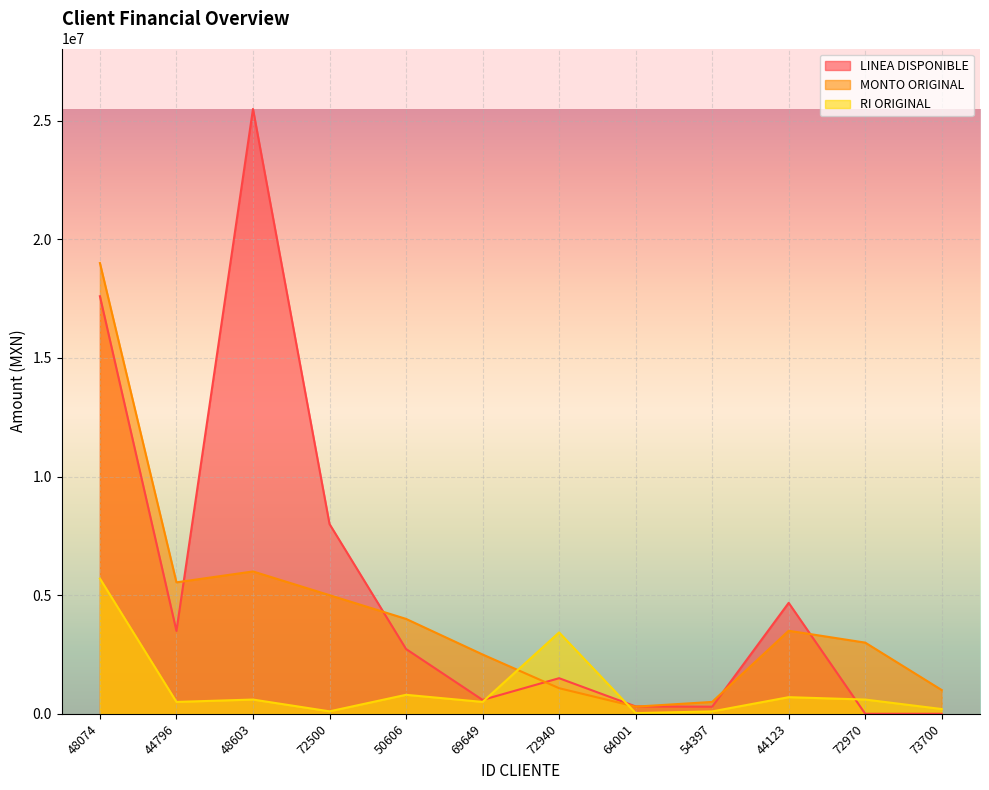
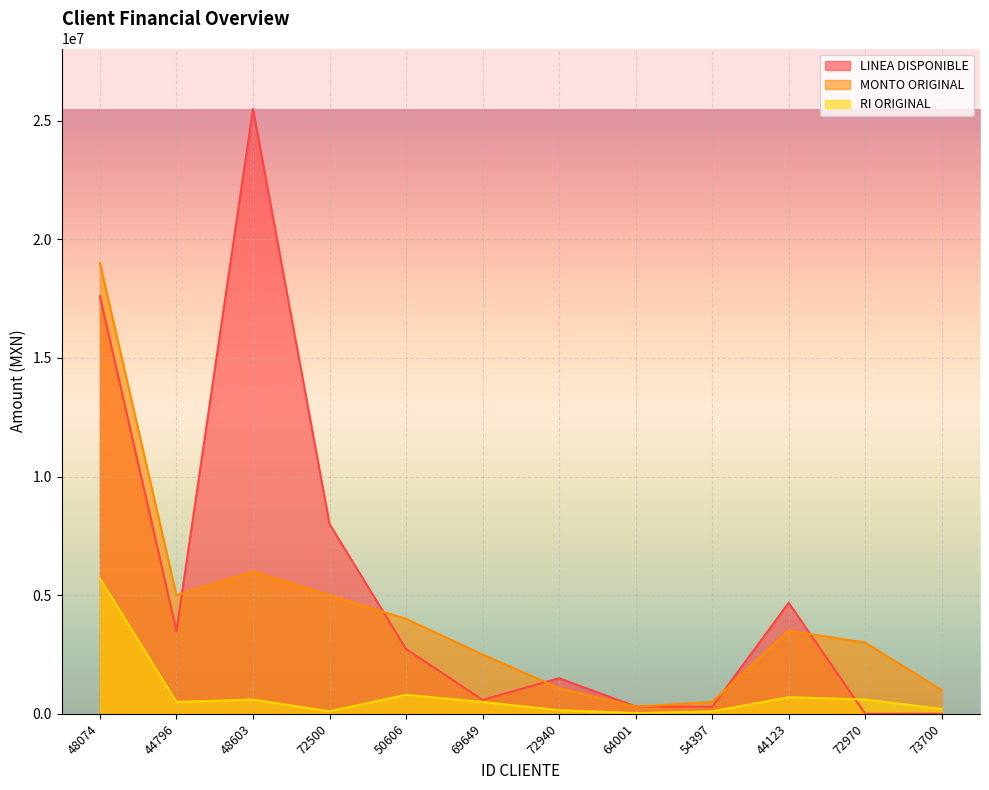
  {
    "LINEA DISPONIBLE": {
      "48074": 17600000,
      "44796": 3500000,
      "48603": 25500000,
      "72500": 8000000,
      "50606": 2700000,
      "72940": 1500000,
      "54397": 300000,
      "44123": 4700000,
      "72970": 0,
      "73700": 0
    },
    "MONTO ORIGINAL": {
      "48074": 19000000,
-     "44796": 5500000,
+     "44796": 5000000,
      "48603": 6000000,
      "72500": 5000000,
      "50606": 4000000,
      "69649": 2500000,
      "72940": 1100000,
      "54397": 500000,
      "44123": 3500000,
      "72970": 3000000,
      "73700": 1000000
    },
    "RI ORIGINAL": {
      "48074": 5700000,
      "44796": 500000,
      "48603": 600000,
      "72500": 100000,
      "50606": 800000,
-     "72940": 3400000,
+     "72940": 200000,
      "64001": 0,
      "54397": 100000,
      "44123": 700000,
      "72970": 600000,
      "73700": 200000
    }
  }
